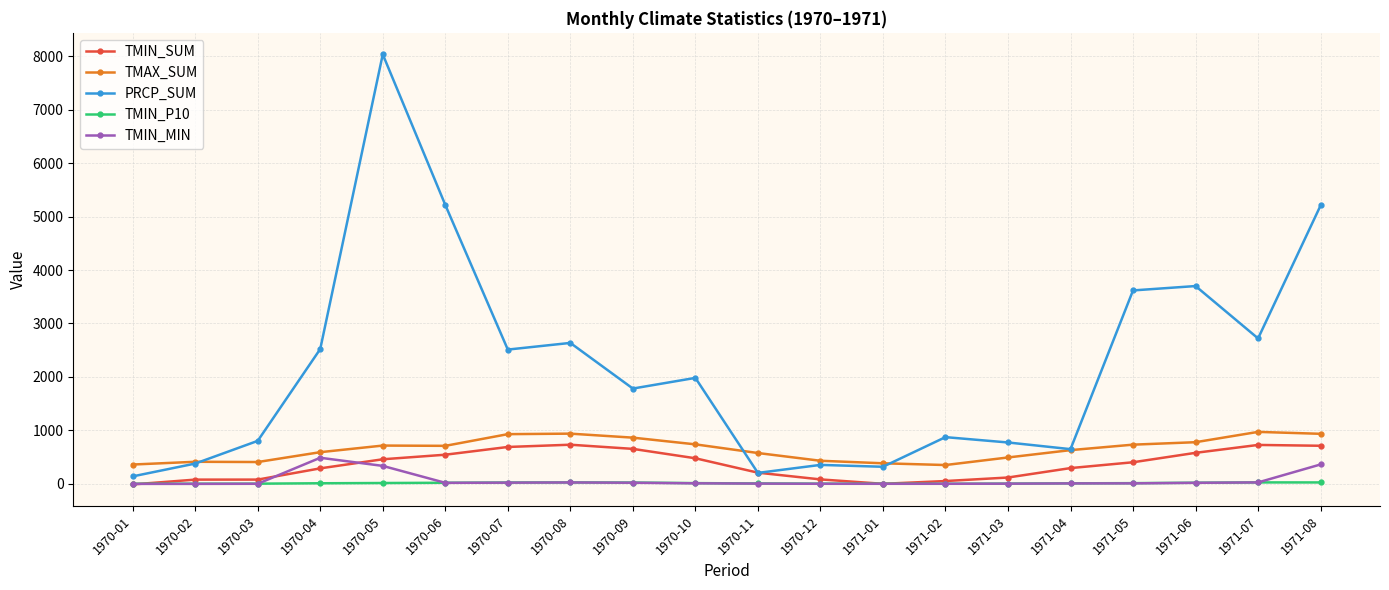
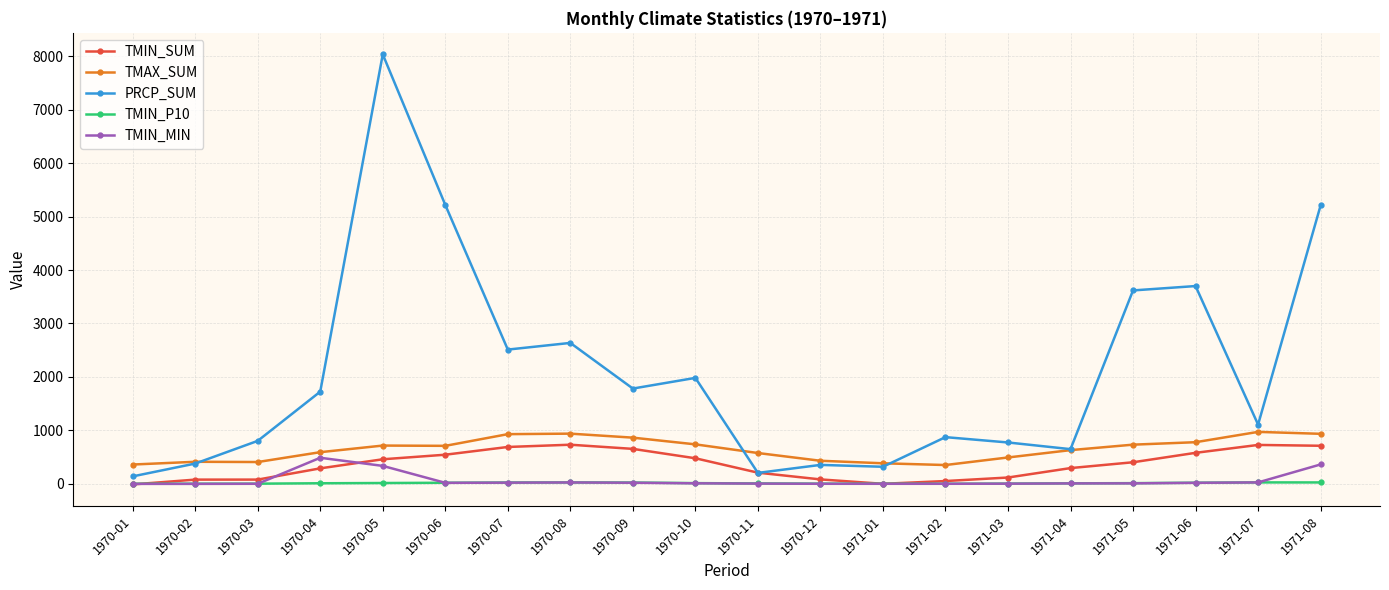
  {
    "PRCP_SUM": {
      "1970-01": 100,
      "1970-03": 800,
-     "1970-04": 2500,
+     "1970-04": 1700,
      "1970-05": 8000,
      "1970-06": 5200,
      "1970-07": 2500,
      "1970-08": 2600,
      "1970-09": 1800,
      "1970-10": 2000,
      "1970-12": 400,
      "1971-01": 300,
      "1971-02": 900,
      "1971-03": 800,
      "1971-05": 3600,
      "1971-06": 3700,
-     "1971-07": 2700,
+     "1971-07": 1100,
      "1971-08": 5200
    },
    "TMIN_P10": {
      "1970-04": 0,
      "1970-05": 0,
      "1971-08": 0
    },
    "TMIN_MIN": {
      "1970-04": 500,
      "1970-05": 300,
      "1971-08": 400
    }
  }
